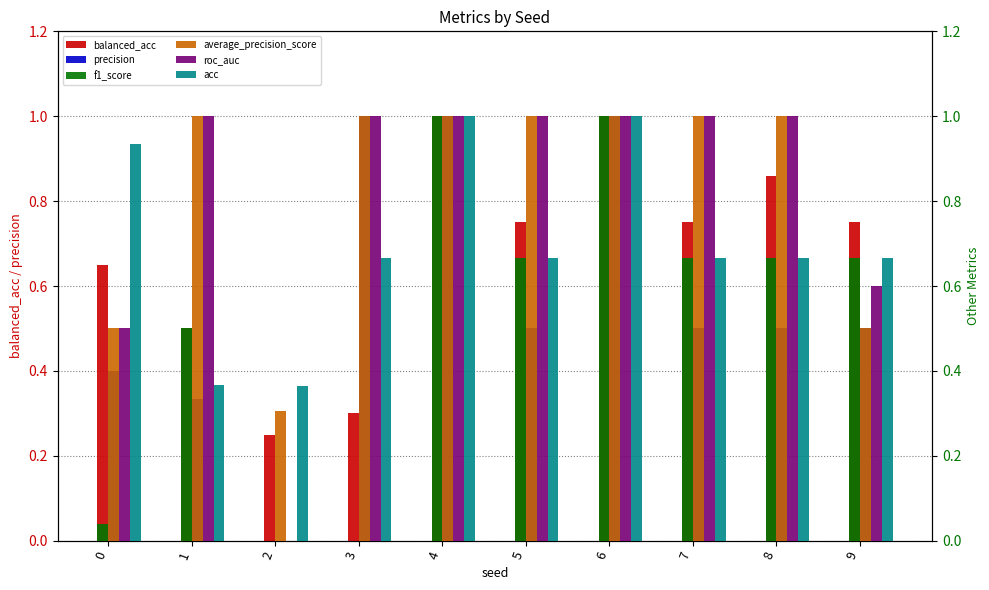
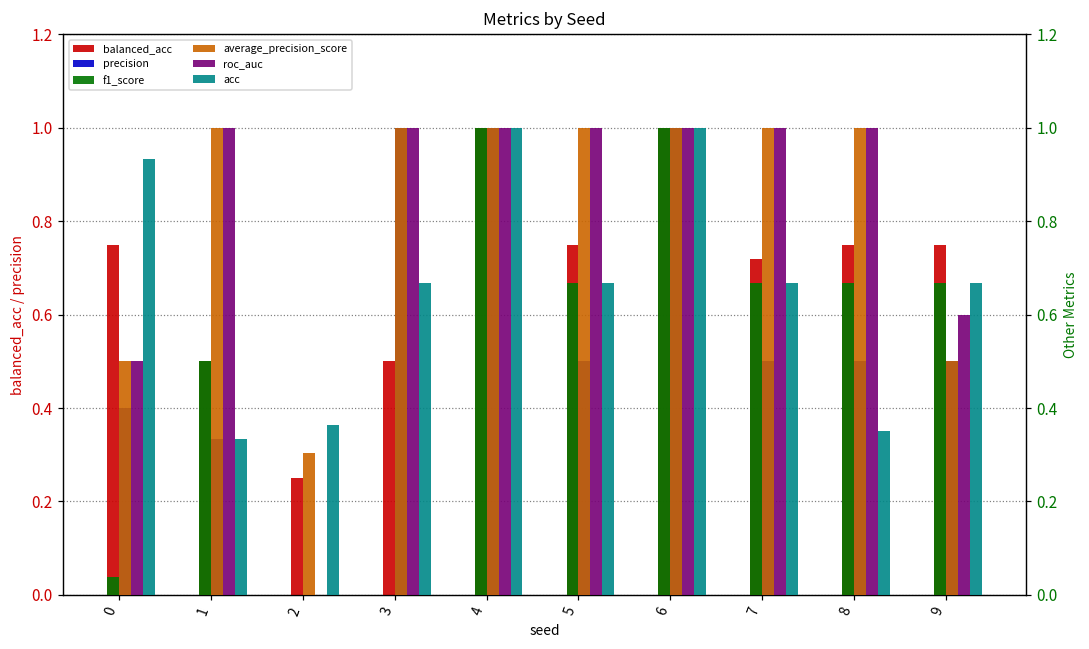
  {
    "balanced_acc": {
-     "0": 0.65,
+     "0": 0.75,
      "1": 0.50,
      "2": 0.25,
-     "3": 0.3,
+     "3": 0.5,
      "4": 1.00,
      "5": 0.75,
      "6": 1.00,
-     "7": 0.75,
-     "8": 0.86,
+     "7": 0.72,
+     "8": 0.75,
      "9": 0.75
    },
    "precision": {
      "0": 0.40,
      "1": 0.33,
      "2": 0.00,
      "3": 1.00,
      "4": 1.00,
      "5": 0.50,
      "6": 1.00,
      "7": 0.50,
      "8": 0.50,
      "9": 0.50
    },
    "f1_score": {
      "0": 0.04,
      "1": 0.50,
      "2": 0.00,
      "3": 0.00,
      "4": 1.00,
      "5": 0.67,
      "6": 1.00,
      "7": 0.67,
      "8": 0.67,
      "9": 0.67
    },
    "average_precision_score": {
      "0": 0.50,
      "1": 1.00,
      "2": 0.30,
      "3": 1.00,
      "4": 1.00,
      "5": 1.00,
      "6": 1.00,
      "7": 1.00,
      "8": 1.00,
      "9": 0.50
    },
    "roc_auc": {
      "0": 0.50,
      "1": 1.00,
      "2": 0.00,
      "3": 1.00,
      "4": 1.00,
      "5": 1.00,
      "6": 1.00,
      "7": 1.00,
      "8": 1.00,
      "9": 0.60
    },
    "acc": {
      "0": 0.93,
-     "1": 0.37,
+     "1": 0.33,
      "2": 0.36,
      "3": 0.67,
      "4": 1.00,
      "5": 0.67,
      "6": 1.00,
      "7": 0.67,
-     "8": 0.67,
+     "8": 0.35,
      "9": 0.67
    }
  }
